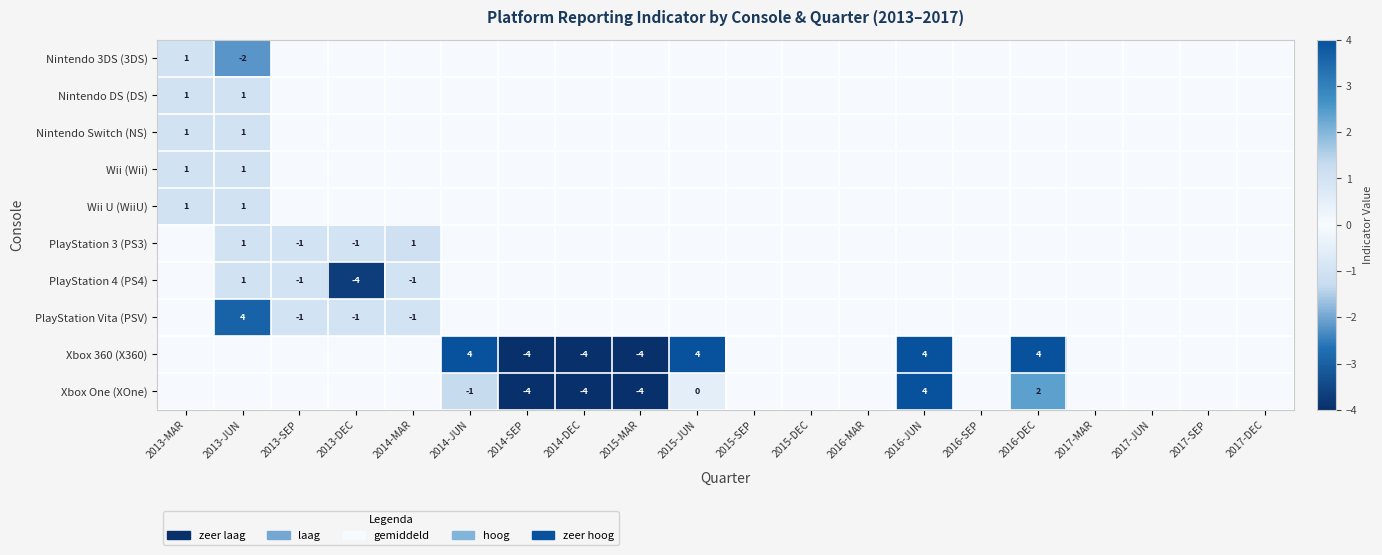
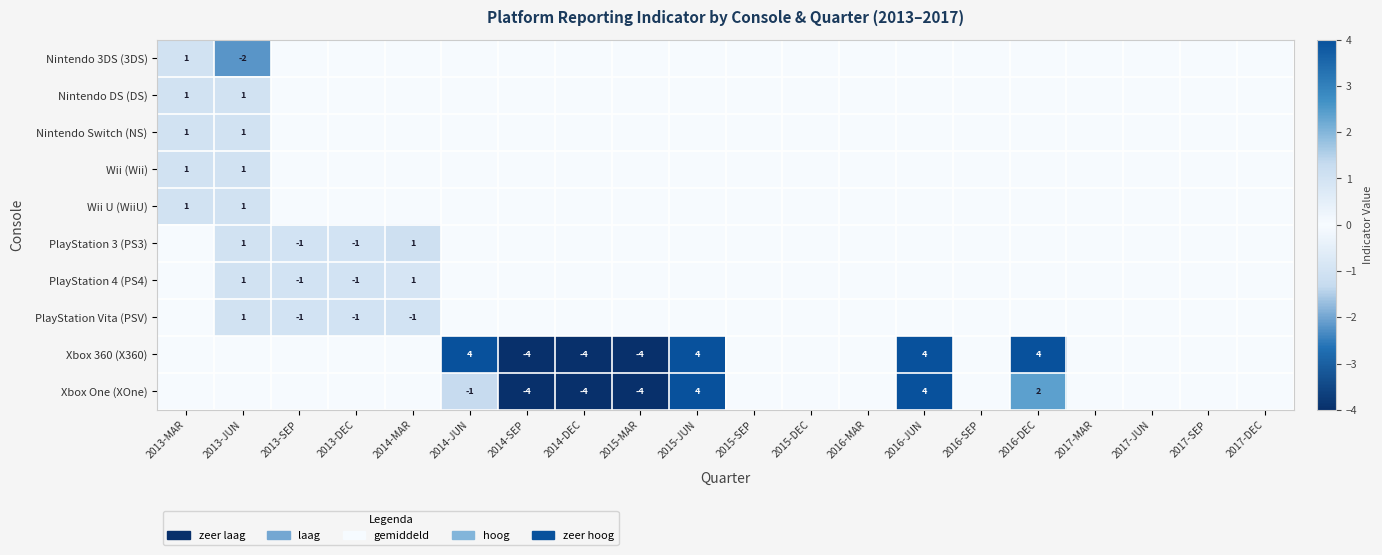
  {
    "Nintendo 3DS (3DS)": {
      "2013-MAR": 1,
      "2013-JUN": -2
    },
    "Nintendo DS (DS)": {
      "2013-MAR": 1,
      "2013-JUN": 1
    },
    "Nintendo Switch (NS)": {
      "2013-MAR": 1,
      "2013-JUN": 1
    },
    "Wii (Wii)": {
      "2013-MAR": 1,
      "2013-JUN": 1
    },
    "Wii U (WiiU)": {
      "2013-MAR": 1,
      "2013-JUN": 1
    },
    "PlayStation 3 (PS3)": {
      "2013-JUN": 1,
      "2013-SEP": -1,
      "2013-DEC": -1,
      "2014-MAR": 1
    },
    "PlayStation 4 (PS4)": {
      "2013-JUN": 1,
      "2013-SEP": -1,
-     "2013-DEC": -4,
-     "2014-MAR": -1
+     "2013-DEC": -1,
+     "2014-MAR": 1
    },
    "PlayStation Vita (PSV)": {
-     "2013-JUN": 4,
+     "2013-JUN": 1,
      "2013-SEP": -1,
      "2013-DEC": -1,
      "2014-MAR": -1
    },
    "Xbox 360 (X360)": {
      "2014-JUN": 4,
      "2014-SEP": -4,
      "2014-DEC": -4,
      "2015-MAR": -4,
      "2015-JUN": 4,
      "2016-JUN": 4,
      "2016-DEC": 4
    },
    "Xbox One (XOne)": {
      "2014-JUN": -1,
      "2014-SEP": -4,
      "2014-DEC": -4,
      "2015-MAR": -4,
-     "2015-JUN": 0,
+     "2015-JUN": 4,
      "2016-JUN": 4,
      "2016-DEC": 2
    }
  }
